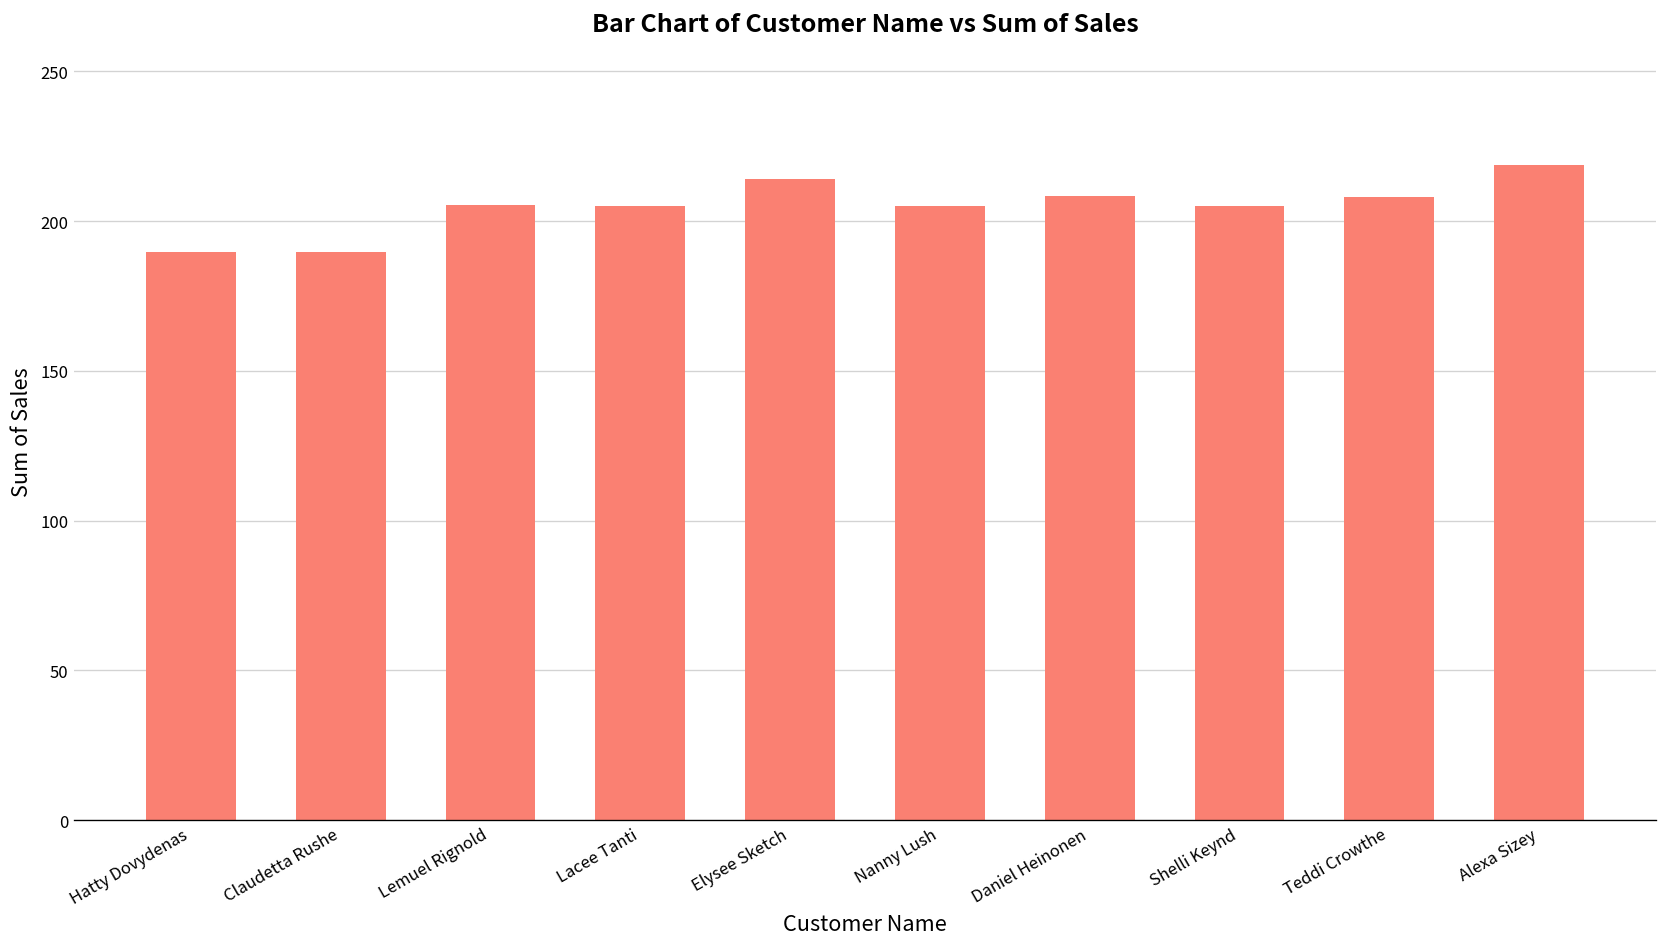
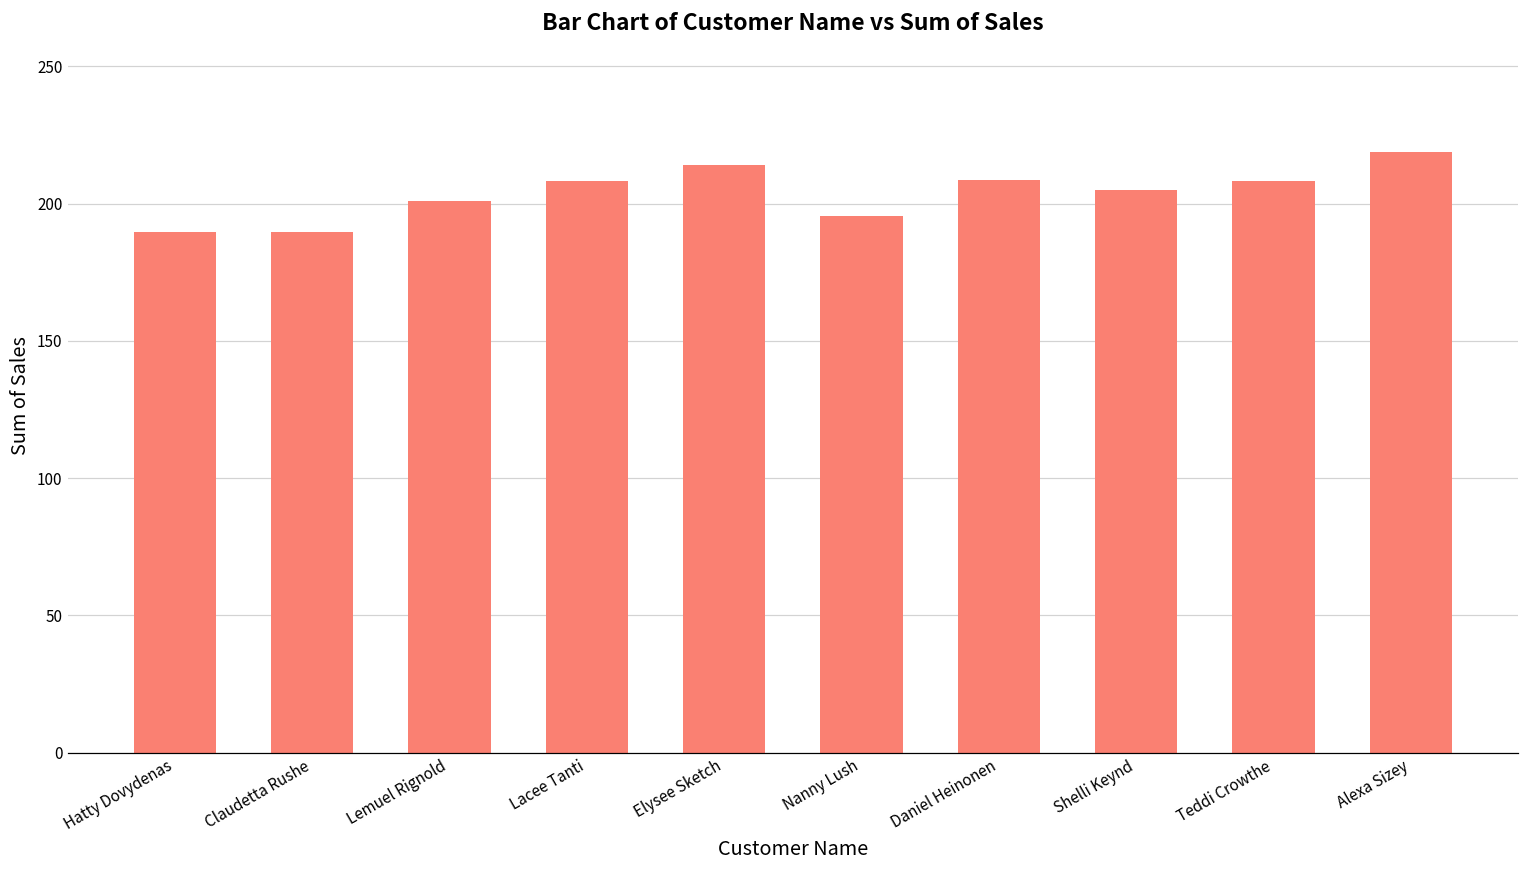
  {
    "Hatty Dovydenas": 190,
    "Claudetta Rushe": 190,
-   "Lemuel Rignold": 205,
-   "Lacee Tanti": 205,
+   "Lemuel Rignold": 201,
+   "Lacee Tanti": 208,
    "Elysee Sketch": 214,
-   "Nanny Lush": 205,
+   "Nanny Lush": 196,
    "Daniel Heinonen": 209,
    "Shelli Keynd": 205,
    "Teddi Crowthe": 208,
    "Alexa Sizey": 219
  }
